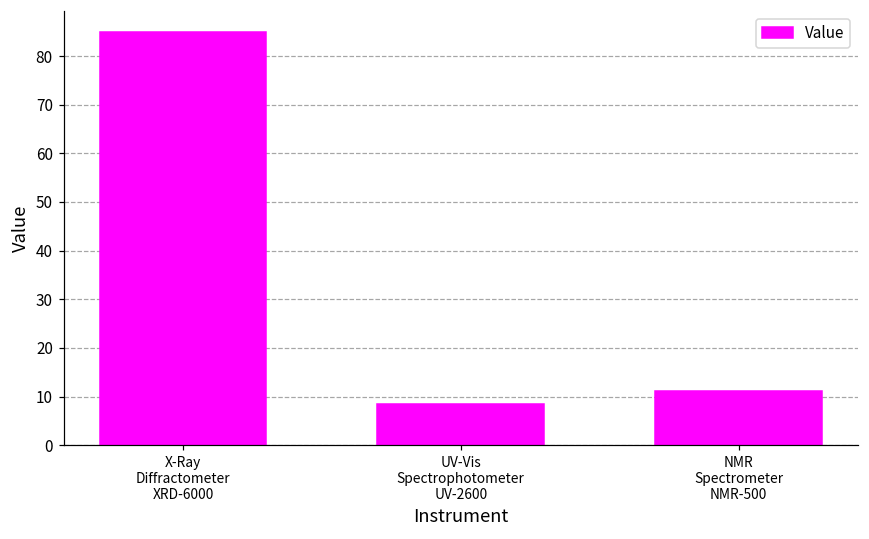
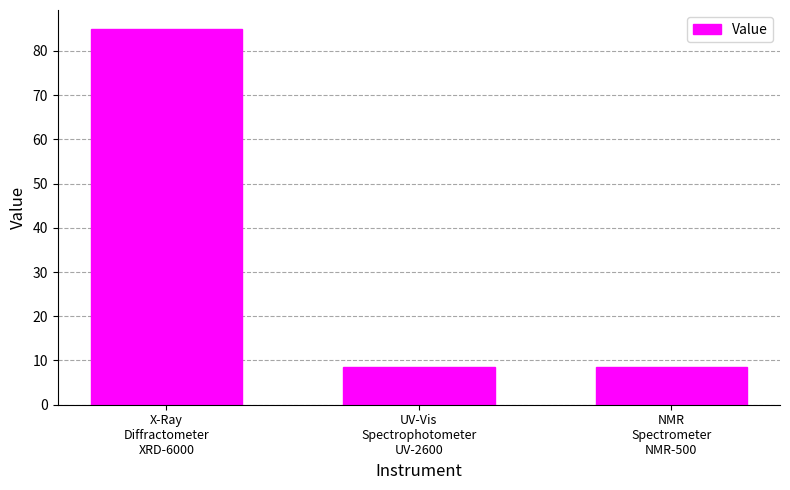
  {
    "X-Ray Diffractometer XRD-6000": 85,
    "UV-Vis Spectrophotometer UV-2600": 9,
-   "NMR Spectrometer NMR-500": 11
+   "NMR Spectrometer NMR-500": 9
  }
